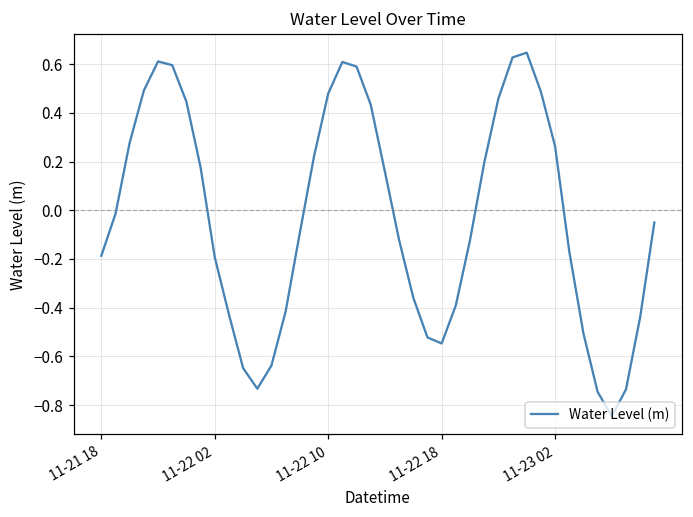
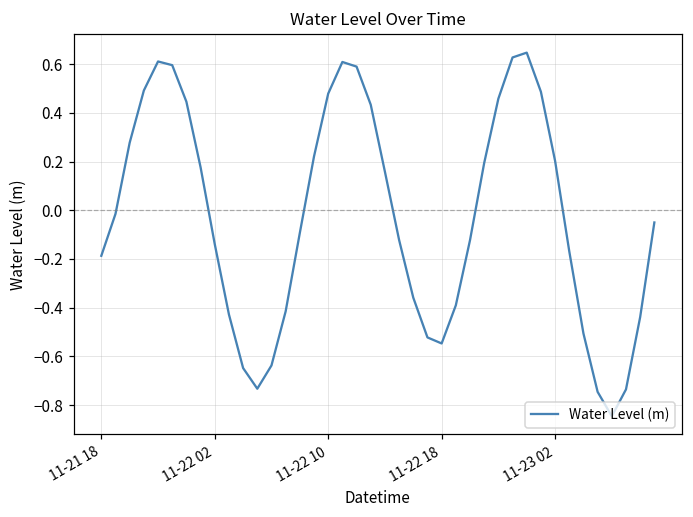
  {
    "11-21 18": -0.19,
-   "11-22 02": -0.19,
+   "11-22 02": -0.14,
    "11-22 10": 0.48,
    "11-22 18": -0.55,
-   "11-23 02": 0.26
+   "11-23 02": 0.20
  }
